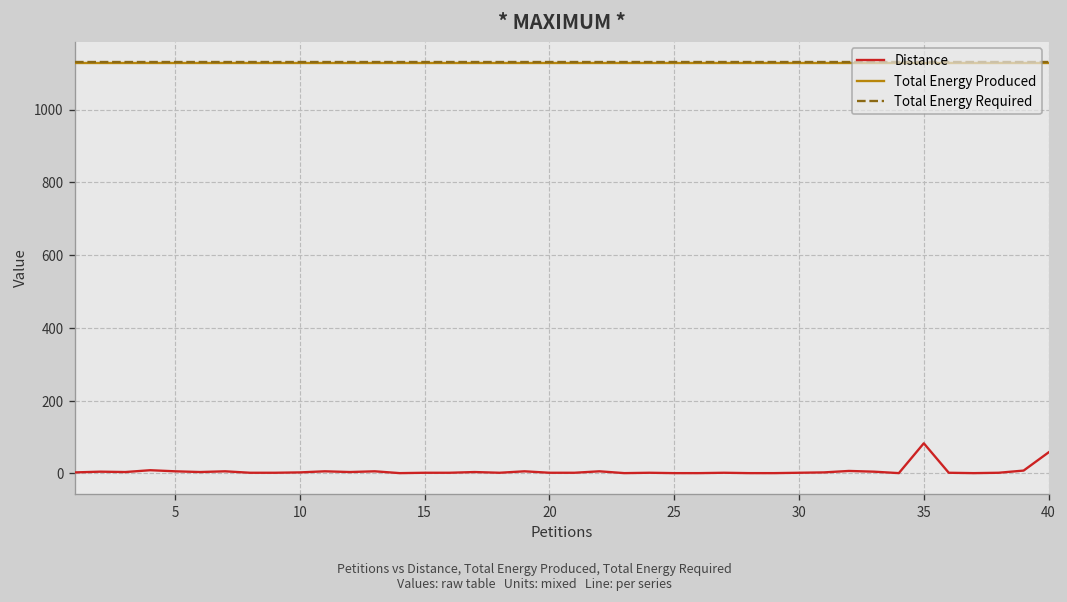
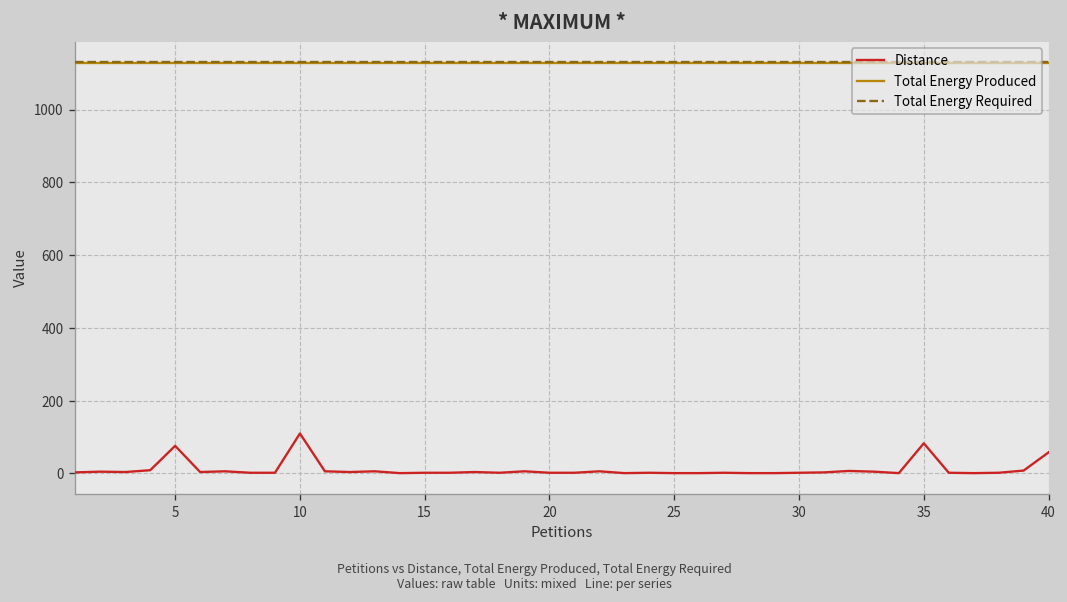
  {
    "Distance": {
-     "5": 10,
-     "10": 0,
+     "5": 80,
+     "10": 110,
      "15": 0,
      "20": 0,
      "25": 0,
      "30": 0,
      "35": 80,
      "40": 60
    }
  }
